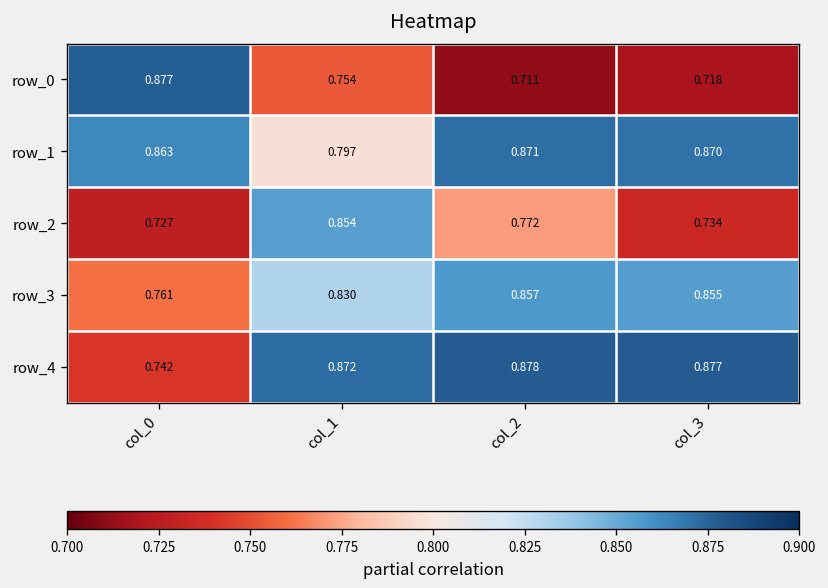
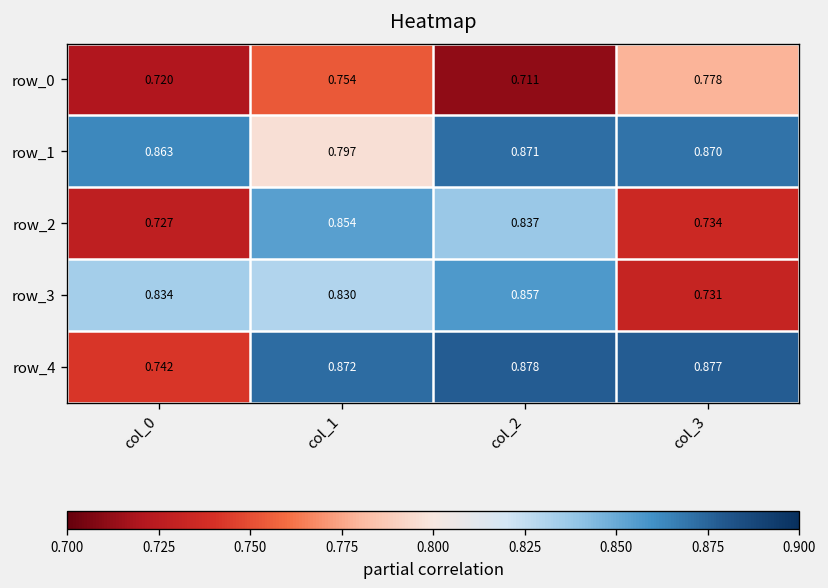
  {
    "row_0": {
-     "col_0": 0.877,
+     "col_0": 0.720,
      "col_1": 0.754,
      "col_2": 0.711,
-     "col_3": 0.718
+     "col_3": 0.778
    },
    "row_1": {
      "col_0": 0.863,
      "col_1": 0.797,
      "col_2": 0.871,
      "col_3": 0.870
    },
    "row_2": {
      "col_0": 0.727,
      "col_1": 0.854,
-     "col_2": 0.772,
+     "col_2": 0.837,
      "col_3": 0.734
    },
    "row_3": {
-     "col_0": 0.761,
+     "col_0": 0.834,
      "col_1": 0.830,
      "col_2": 0.857,
-     "col_3": 0.855
+     "col_3": 0.731
    },
    "row_4": {
      "col_0": 0.742,
      "col_1": 0.872,
      "col_2": 0.878,
      "col_3": 0.877
    }
  }
